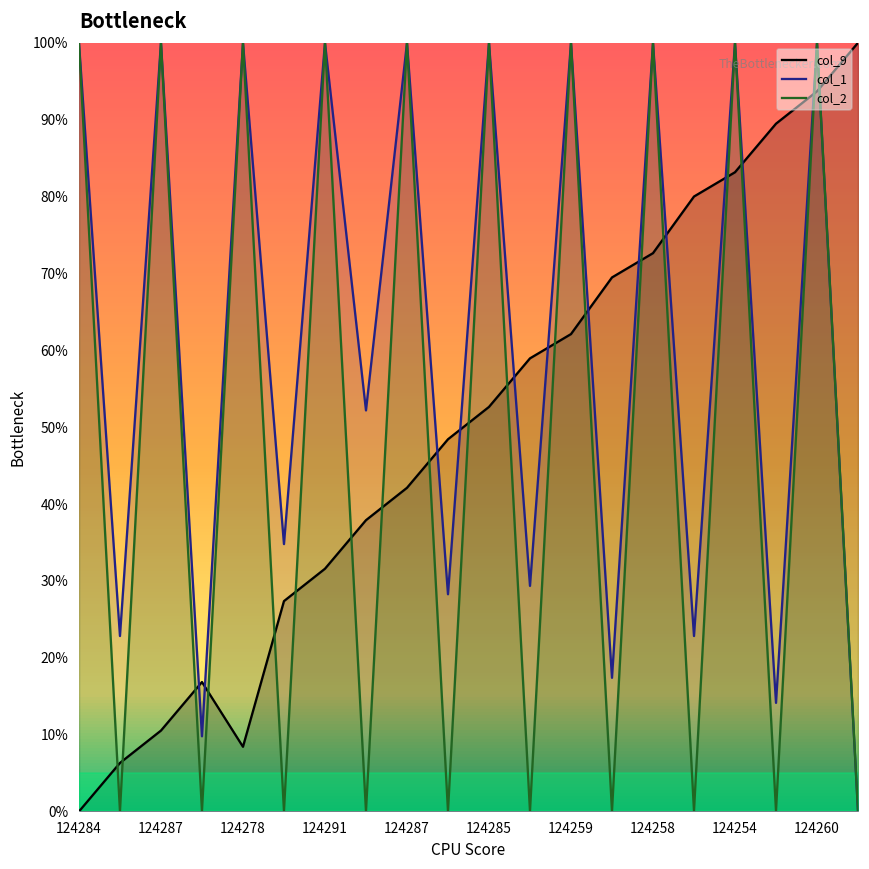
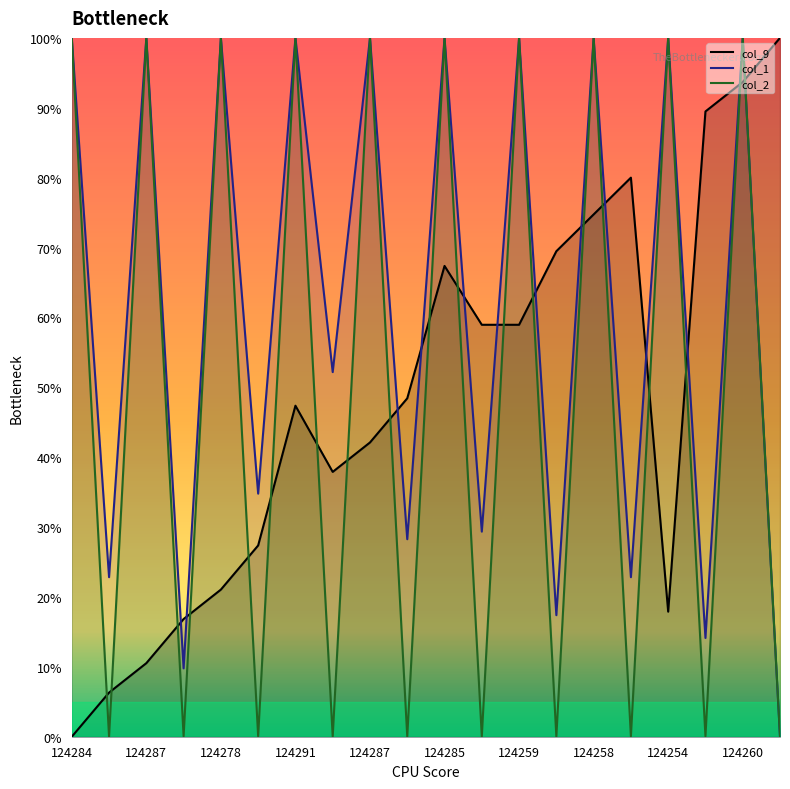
  {
    "col_9": {
      "124284": "0%",
-     "124278": "8%",
-     "124291": "32%",
-     "124285": "53%",
-     "124259": "62%",
-     "124258": "73%",
-     "124254": "83%"
+     "124278": "21%",
+     "124291": "47%",
+     "124285": "67%",
+     "124259": "59%",
+     "124258": "75%",
+     "124254": "18%"
    }
  }
